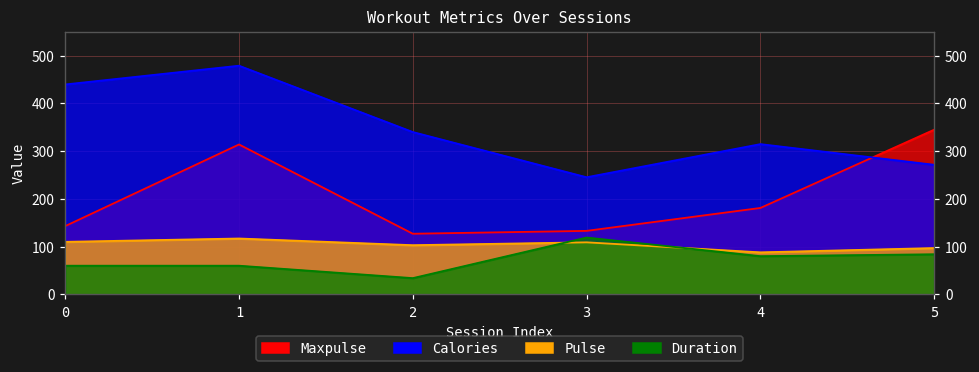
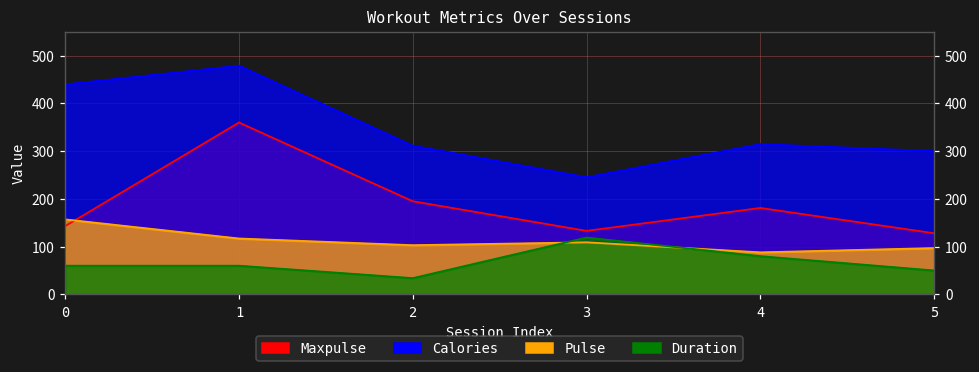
  {
    "Maxpulse": {
      "0": 140,
-     "1": 310,
-     "2": 130,
+     "1": 360,
+     "2": 200,
      "3": 130,
      "4": 180,
-     "5": 350
+     "5": 130
    },
    "Calories": {
      "0": 440,
      "1": 480,
-     "2": 340,
+     "2": 310,
      "3": 250,
      "4": 310,
-     "5": 270
+     "5": 300
    },
    "Pulse": {
-     "0": 110,
+     "0": 160,
      "1": 120,
      "2": 100,
      "3": 110,
      "4": 90,
      "5": 100
    },
    "Duration": {
      "0": 60,
      "1": 60,
      "2": 30,
      "3": 120,
      "4": 80,
-     "5": 80
+     "5": 50
    }
  }
